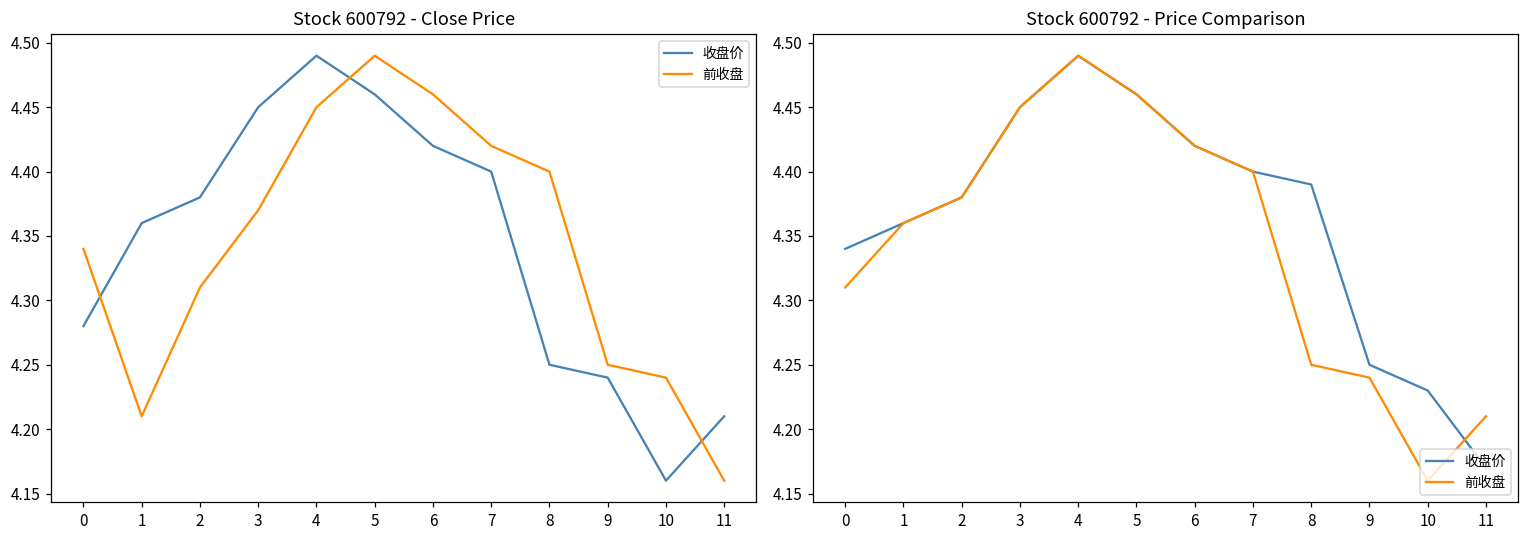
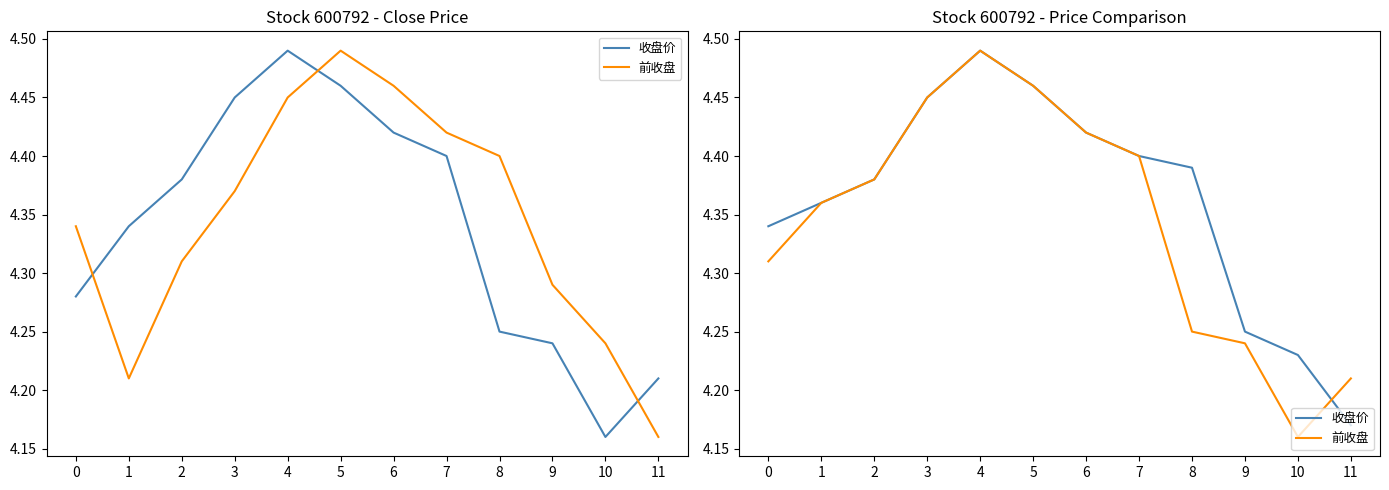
  {
    "Stock 600792 - Close Price": {
      "收盘价": {
        "0": 4.28,
-       "1": 4.36,
+       "1": 4.34,
        "2": 4.38,
        "3": 4.45,
        "4": 4.49,
        "5": 4.46,
        "6": 4.42,
        "7": 4.40,
        "8": 4.25,
        "9": 4.24,
        "10": 4.16,
        "11": 4.21
      },
      "前收盘": {
        "0": 4.34,
        "1": 4.21,
        "2": 4.31,
        "3": 4.37,
        "4": 4.45,
        "5": 4.49,
        "6": 4.46,
        "7": 4.42,
        "8": 4.40,
-       "9": 4.25,
+       "9": 4.29,
        "10": 4.24,
        "11": 4.16
      }
    },
    "Stock 600792 - Price Comparison": {
      "收盘价": {
        "0": 4.340,
        "8": 4.390,
        "9": 4.250,
        "10": 4.230
      },
      "前收盘": {
        "0": 4.310,
        "8": 4.250,
        "9": 4.240,
        "11": 4.210
      }
    }
  }
